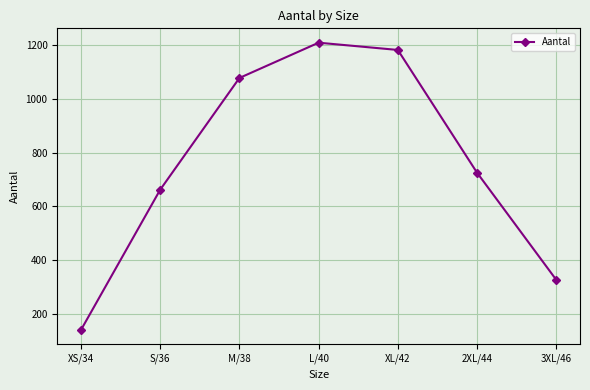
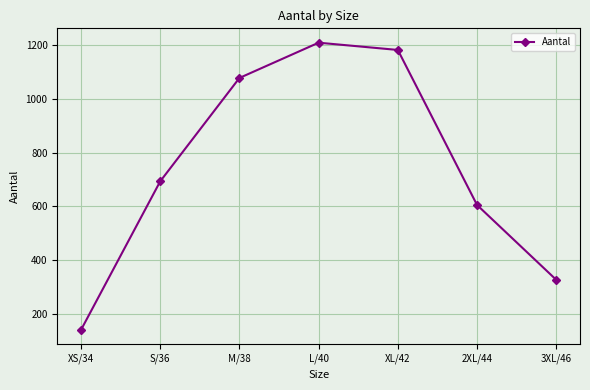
  {
    "XS/34": 140,
-   "S/36": 660,
+   "S/36": 690,
    "M/38": 1080,
    "L/40": 1210,
    "XL/42": 1180,
-   "2XL/44": 730,
+   "2XL/44": 610,
    "3XL/46": 330
  }
